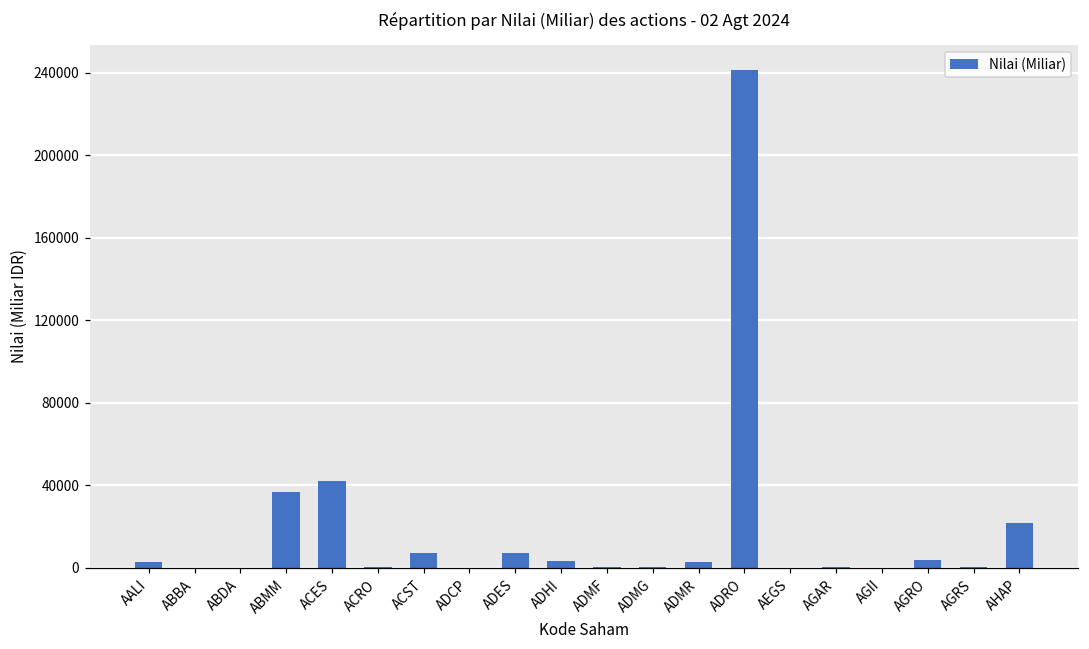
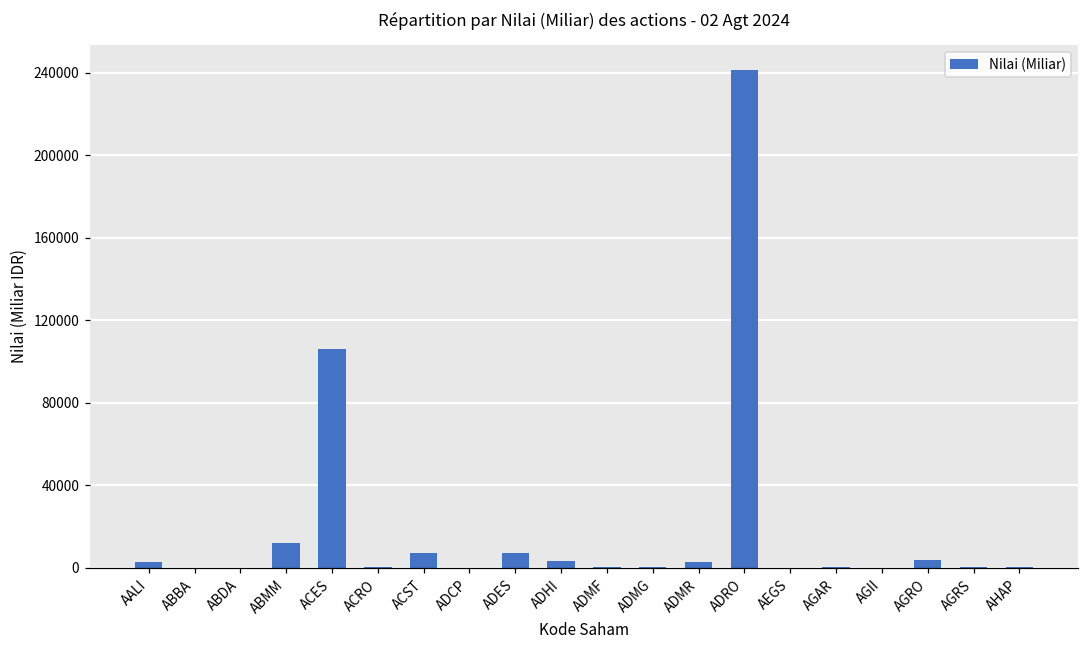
  {
    "AALI": 3000,
    "ABDA": 0,
-   "ABMM": 37000,
-   "ACES": 42000,
+   "ABMM": 12000,
+   "ACES": 106000,
    "ACST": 7000,
    "ADES": 7000,
    "ADHI": 3000,
    "ADMR": 3000,
    "ADRO": 241000,
    "AGRO": 4000,
-   "AHAP": 22000
+   "AHAP": 0
  }
